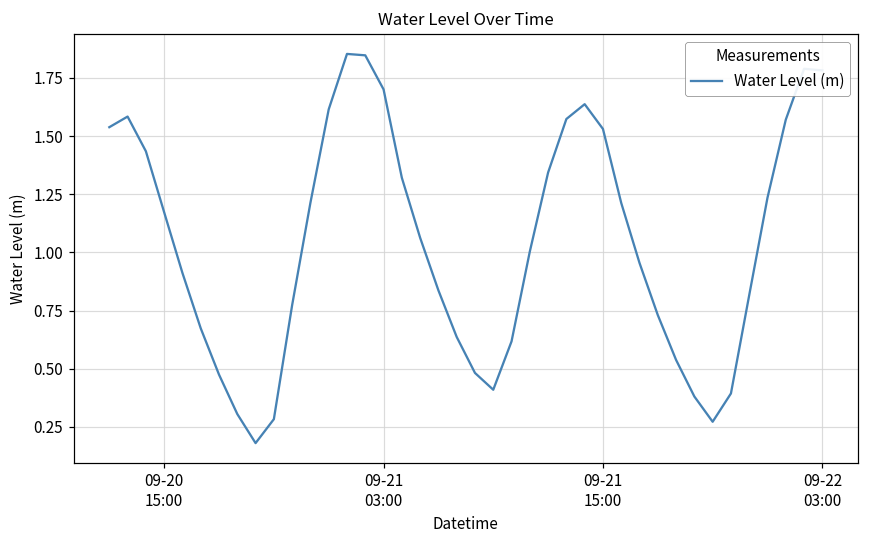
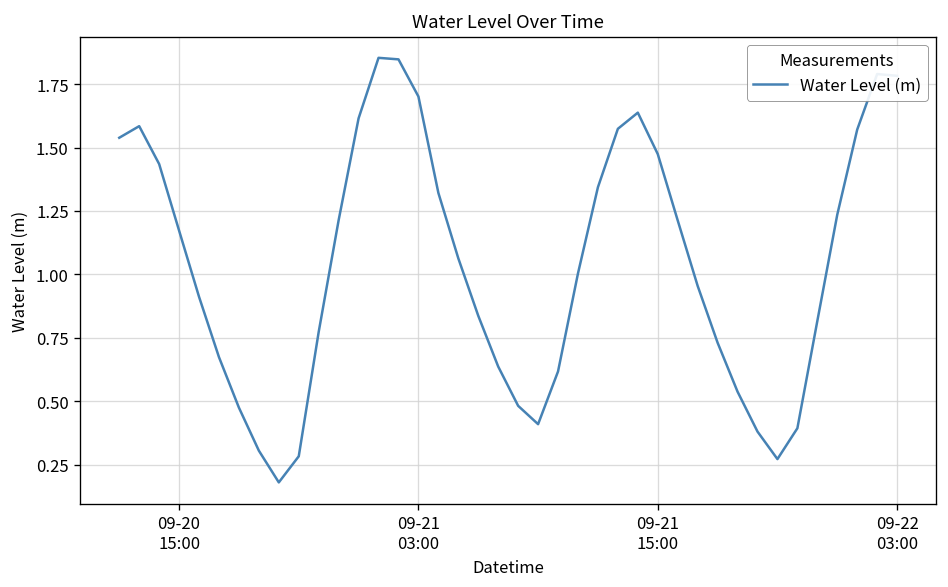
  {
    "09-20 15:00": 1.17,
    "09-21 03:00": 1.70,
-   "09-21 15:00": 1.53
+   "09-21 15:00": 1.47
  }
